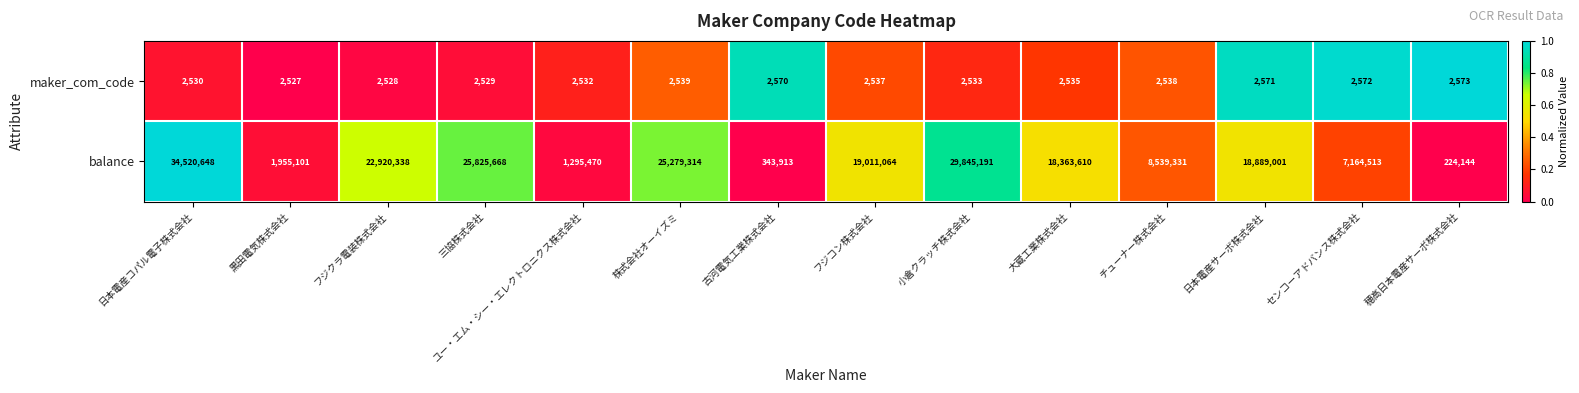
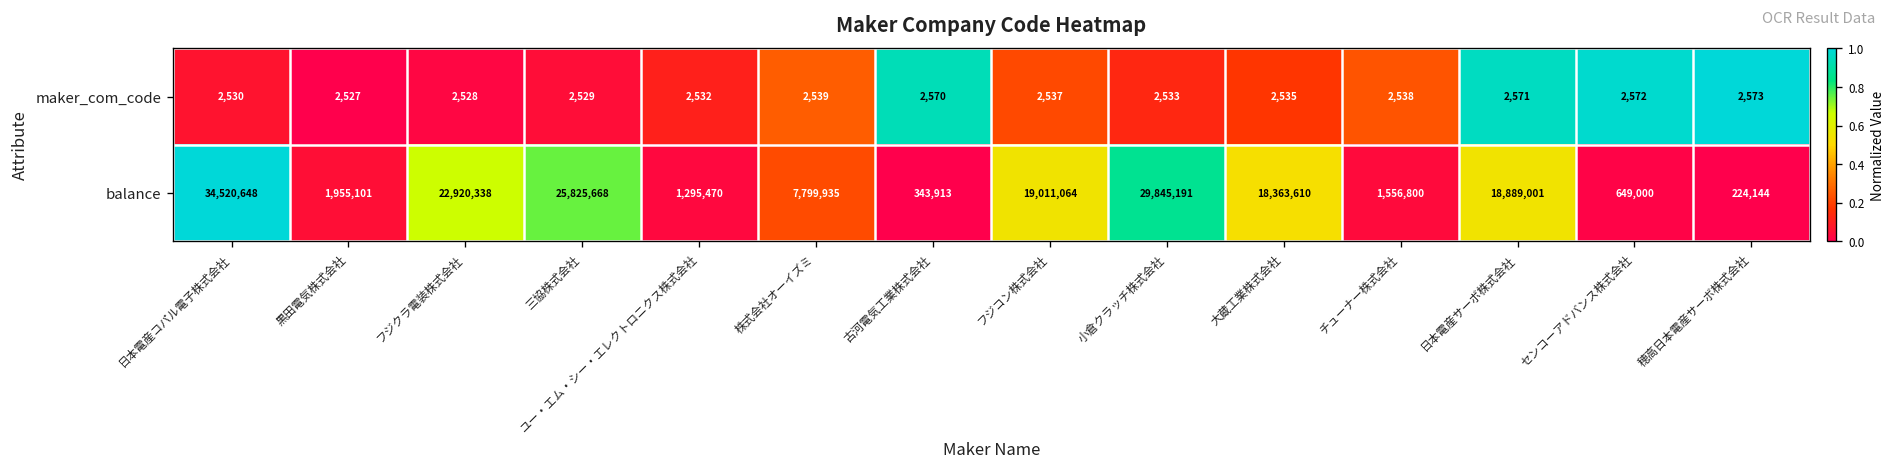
  {
    "maker_com_code": {
      "日本電産コパル電子株式会社": "2,530",
      "黒田電気株式会社": "2,527",
      "フジクラ電装株式会社": "2,528",
      "三協株式会社": "2,529",
      "ユー・エム・シー・エレクトロニクス株式会社": "2,532",
      "株式会社オーイズミ": "2,539",
      "古河電気工業株式会社": "2,570",
      "フジコン株式会社": "2,537",
      "小倉クラッチ株式会社": "2,533",
      "大蔵工業株式会社": "2,535",
      "チューナー株式会社": "2,538",
      "日本電産サーボ株式会社": "2,571",
      "センコーアドバンス株式会社": "2,572",
      "穂高日本電産サーボ株式会社": "2,573"
    },
    "balance": {
      "日本電産コパル電子株式会社": "34,520,648",
      "黒田電気株式会社": "1,955,101",
      "フジクラ電装株式会社": "22,920,338",
      "三協株式会社": "25,825,668",
      "ユー・エム・シー・エレクトロニクス株式会社": "1,295,470",
-     "株式会社オーイズミ": "25,279,314",
+     "株式会社オーイズミ": "7,799,935",
      "古河電気工業株式会社": "343,913",
      "フジコン株式会社": "19,011,064",
      "小倉クラッチ株式会社": "29,845,191",
      "大蔵工業株式会社": "18,363,610",
-     "チューナー株式会社": "8,539,331",
+     "チューナー株式会社": "1,556,800",
      "日本電産サーボ株式会社": "18,889,001",
-     "センコーアドバンス株式会社": "7,164,513",
+     "センコーアドバンス株式会社": "649,000",
      "穂高日本電産サーボ株式会社": "224,144"
    }
  }
